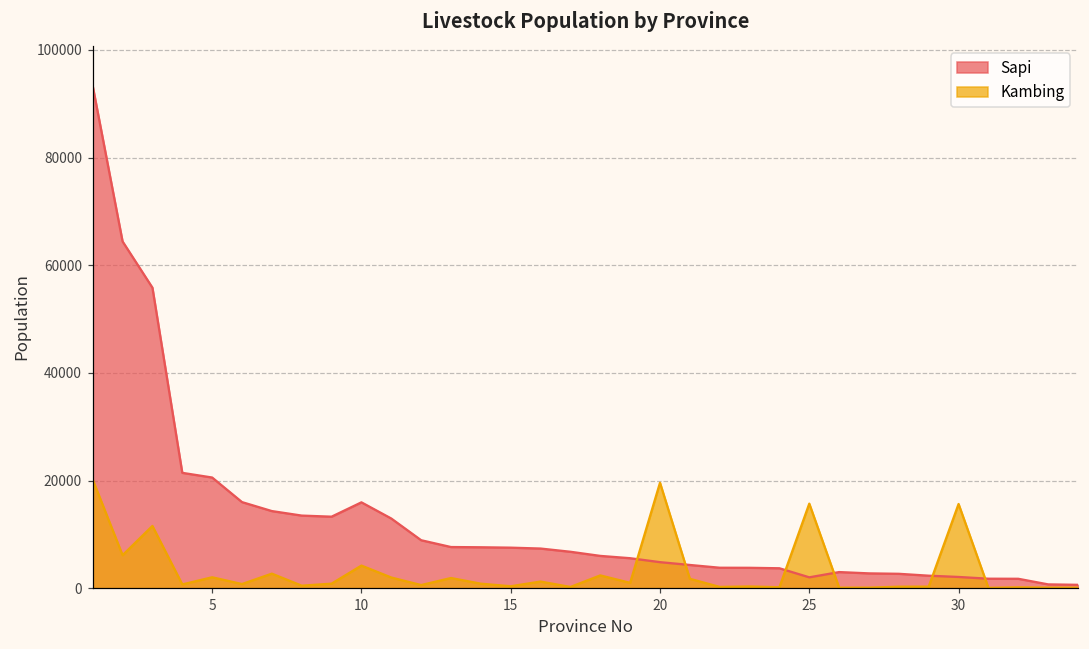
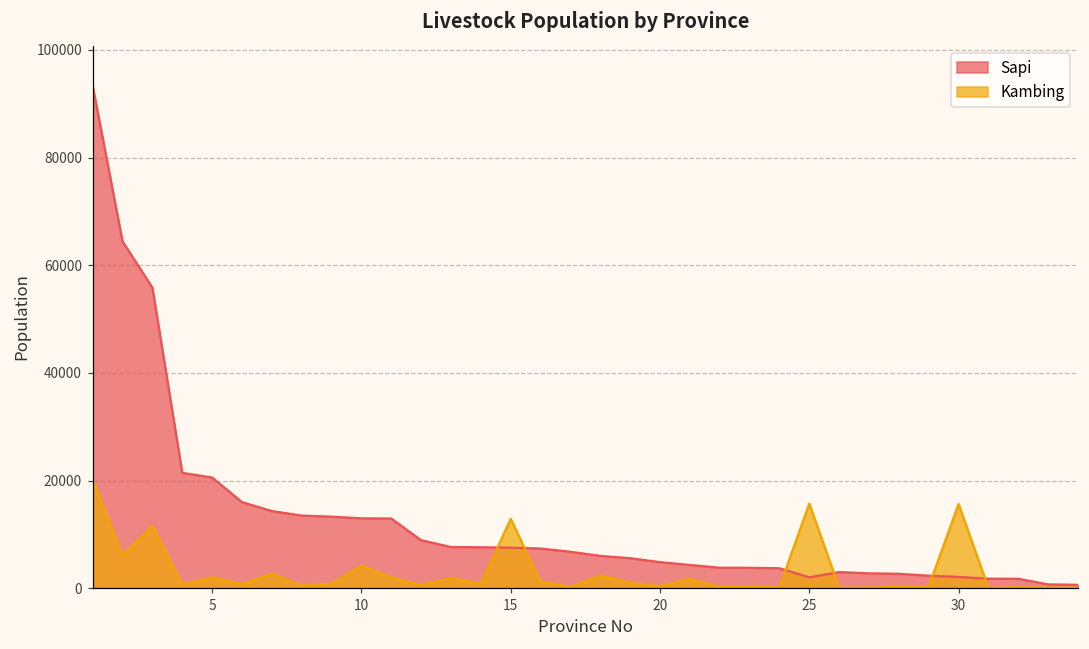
  {
    "Sapi": {
      "5": 21000,
-     "10": 16000,
+     "10": 13000,
      "15": 8000,
      "20": 5000,
      "25": 2000,
      "30": 2000
    },
    "Kambing": {
      "5": 2000,
      "10": 4000,
-     "15": 0,
-     "20": 20000,
+     "15": 13000,
+     "20": 0,
      "25": 16000,
      "30": 16000
    }
  }
